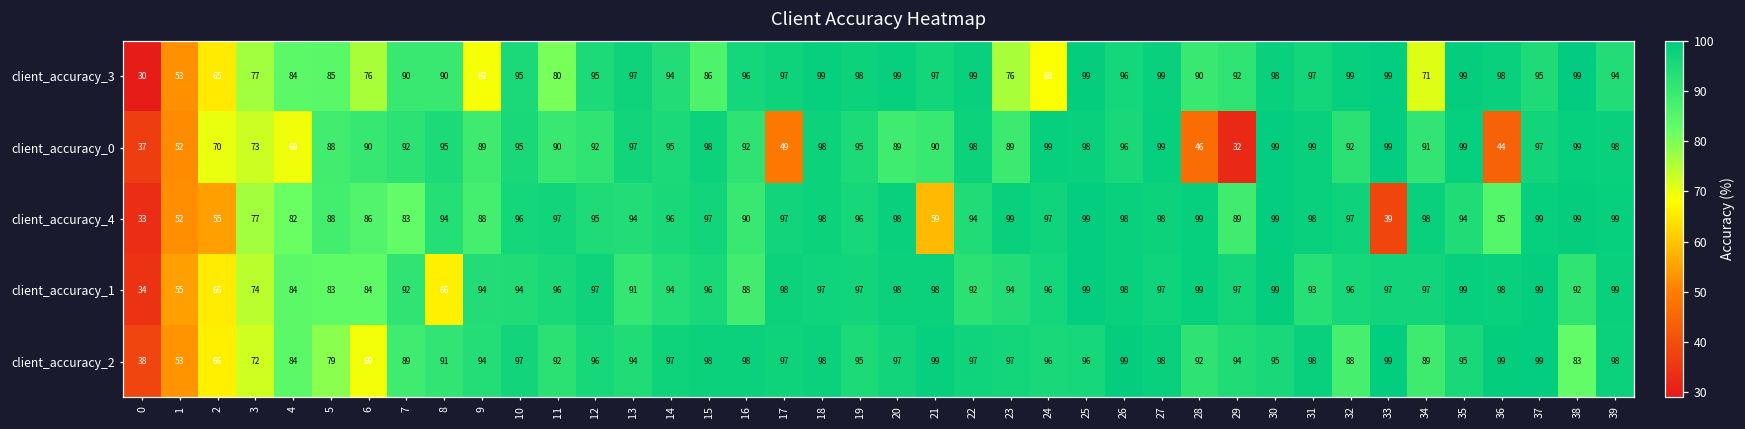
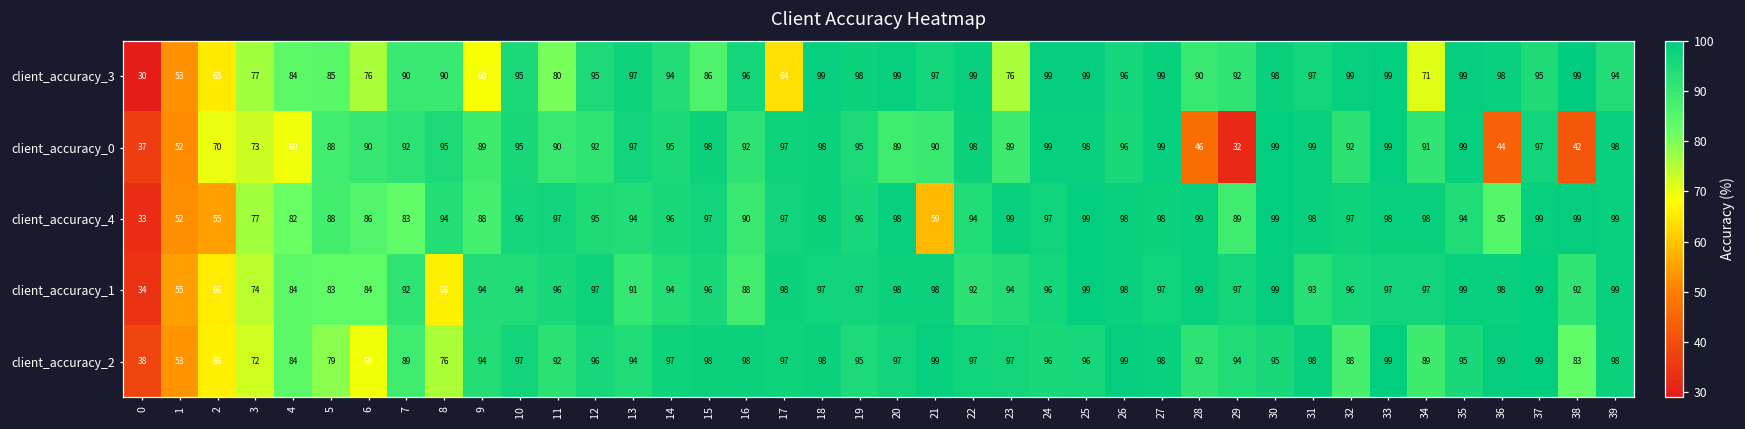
  {
    "client_accuracy_3": {
      "0": 30,
      "1": 53,
      "2": 65,
      "3": 77,
      "4": 84,
      "5": 85,
      "6": 76,
      "7": 90,
      "8": 90,
      "9": 69,
      "10": 95,
      "11": 80,
      "12": 95,
      "13": 97,
      "14": 94,
      "15": 86,
      "16": 96,
-     "17": 97,
+     "17": 64,
      "18": 99,
      "19": 98,
      "20": 99,
      "21": 97,
      "22": 99,
      "23": 76,
-     "24": 68,
+     "24": 99,
      "25": 99,
      "26": 96,
      "27": 99,
      "28": 90,
      "29": 92,
      "30": 98,
      "31": 97,
      "32": 99,
      "33": 99,
      "34": 71,
      "35": 99,
      "36": 98,
      "37": 95,
      "38": 99,
      "39": 94
    },
    "client_accuracy_0": {
      "0": 37,
      "1": 52,
      "2": 70,
      "3": 73,
      "4": 69,
      "5": 88,
      "6": 90,
      "7": 92,
      "8": 95,
      "9": 89,
      "10": 95,
      "11": 90,
      "12": 92,
      "13": 97,
      "14": 95,
      "15": 98,
      "16": 92,
-     "17": 49,
+     "17": 97,
      "18": 98,
      "19": 95,
      "20": 89,
      "21": 90,
      "22": 98,
      "23": 89,
      "24": 99,
      "25": 98,
      "26": 96,
      "27": 99,
      "28": 46,
      "29": 32,
      "30": 99,
      "31": 99,
      "32": 92,
      "33": 99,
      "34": 91,
      "35": 99,
      "36": 44,
      "37": 97,
-     "38": 99,
+     "38": 42,
      "39": 98
    },
    "client_accuracy_4": {
      "0": 33,
      "1": 52,
      "2": 55,
      "3": 77,
      "4": 82,
      "5": 88,
      "6": 86,
      "7": 83,
      "8": 94,
      "9": 88,
      "10": 96,
      "11": 97,
      "12": 95,
      "13": 94,
      "14": 96,
      "15": 97,
      "16": 90,
      "17": 97,
      "18": 98,
      "19": 96,
      "20": 98,
      "21": 59,
      "22": 94,
      "23": 99,
      "24": 97,
      "25": 99,
      "26": 98,
      "27": 98,
      "28": 99,
      "29": 89,
      "30": 99,
      "31": 98,
      "32": 97,
-     "33": 39,
+     "33": 98,
      "34": 98,
      "35": 94,
      "36": 85,
      "37": 99,
      "38": 99,
      "39": 99
    },
    "client_accuracy_1": {
      "0": 34,
      "1": 55,
      "2": 66,
      "3": 74,
      "4": 84,
      "5": 83,
      "6": 84,
      "7": 92,
      "8": 66,
      "9": 94,
      "10": 94,
      "11": 96,
      "12": 97,
      "13": 91,
      "14": 94,
      "15": 96,
      "16": 88,
      "17": 98,
      "18": 97,
      "19": 97,
      "20": 98,
      "21": 98,
      "22": 92,
      "23": 94,
      "24": 96,
      "25": 99,
      "26": 98,
      "27": 97,
      "28": 99,
      "29": 97,
      "30": 99,
      "31": 93,
      "32": 96,
      "33": 97,
      "34": 97,
      "35": 99,
      "36": 98,
      "37": 99,
      "38": 92,
      "39": 99
    },
    "client_accuracy_2": {
      "0": 38,
      "1": 53,
      "2": 66,
      "3": 72,
      "4": 84,
      "5": 79,
      "6": 69,
      "7": 89,
-     "8": 91,
+     "8": 76,
      "9": 94,
      "10": 97,
      "11": 92,
      "12": 96,
      "13": 94,
      "14": 97,
      "15": 98,
      "16": 98,
      "17": 97,
      "18": 98,
      "19": 95,
      "20": 97,
      "21": 99,
      "22": 97,
      "23": 97,
      "24": 96,
      "25": 96,
      "26": 99,
      "27": 98,
      "28": 92,
      "29": 94,
      "30": 95,
      "31": 98,
      "32": 88,
      "33": 99,
      "34": 89,
      "35": 95,
      "36": 99,
      "37": 99,
      "38": 83,
      "39": 98
    }
  }
